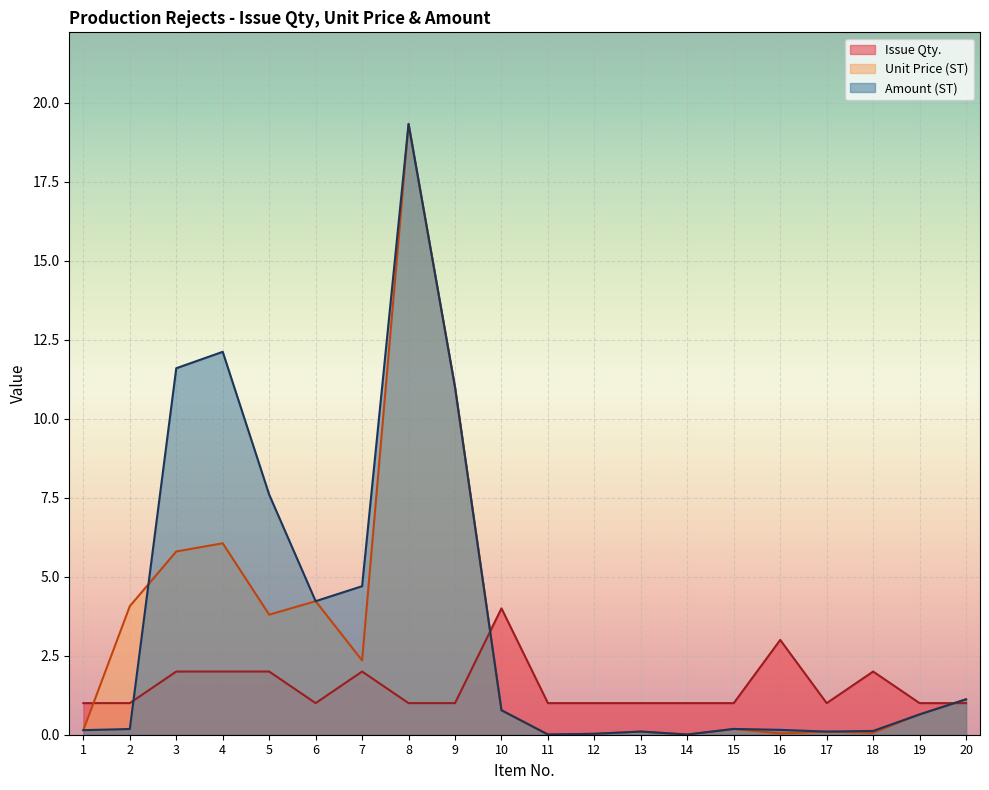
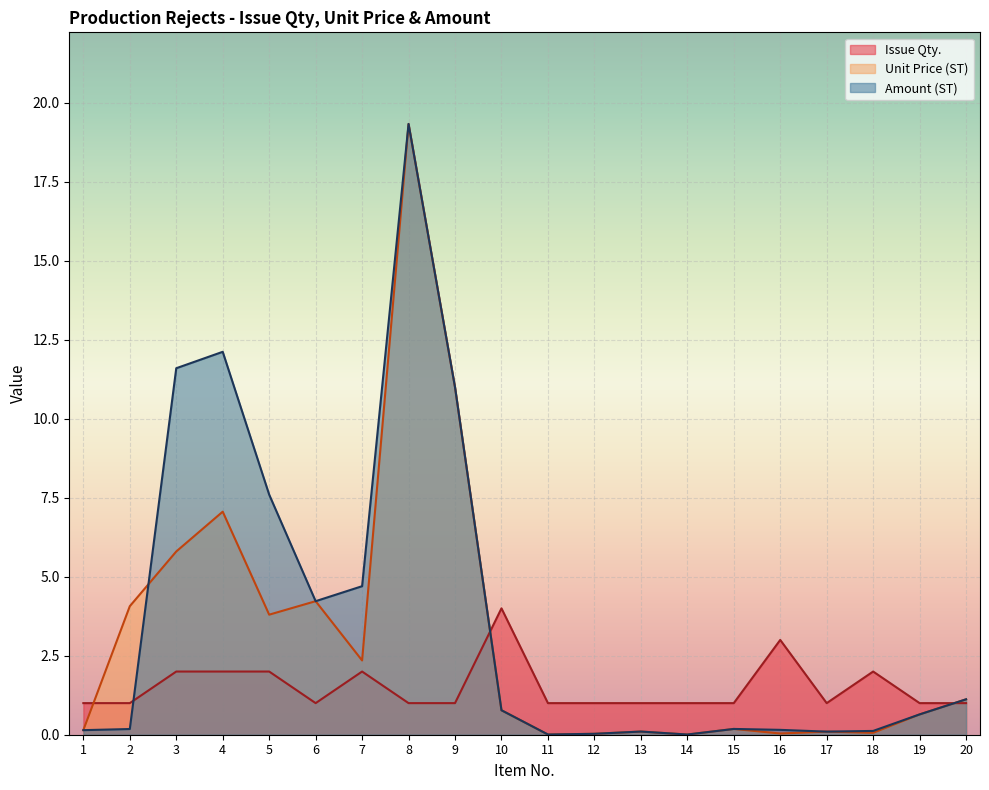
  {
    "Issue Qty.": {
      "1": 1.0,
      "2": 1.0,
      "3": 2.0,
      "4": 2.0,
      "5": 2.0,
      "6": 1.0,
      "7": 2.0,
      "8": 1.0,
      "9": 1.0,
      "10": 4.0,
      "11": 1.0,
      "12": 1.0,
      "13": 1.0,
      "14": 1.0,
      "15": 1.0,
      "16": 3.0,
      "17": 1.0,
      "18": 2.0,
      "19": 1.0,
      "20": 1.0
    },
    "Unit Price (ST)": {
      "2": 4.1,
      "3": 5.8,
-     "4": 6.1,
+     "4": 7.1,
      "5": 3.8,
      "7": 2.4,
      "16": 0.0
    },
    "Amount (ST)": {
      "2": 0.2,
      "3": 11.6,
      "4": 12.1,
      "5": 7.6,
      "7": 4.7,
      "16": 0.2
    }
  }
